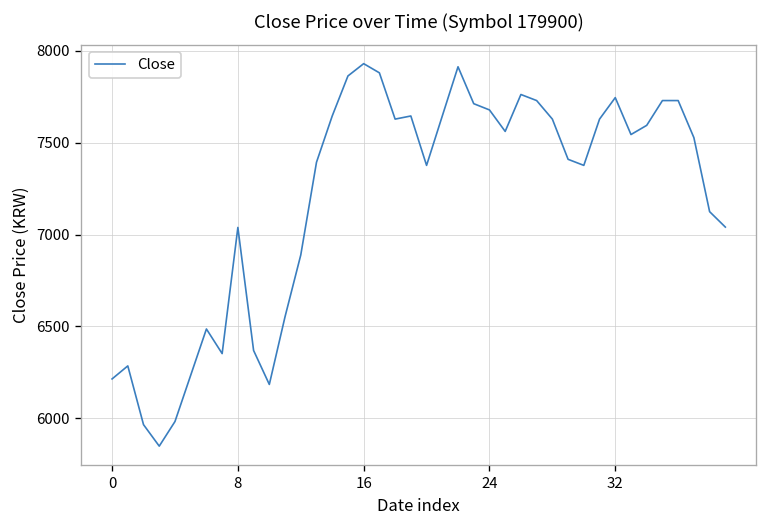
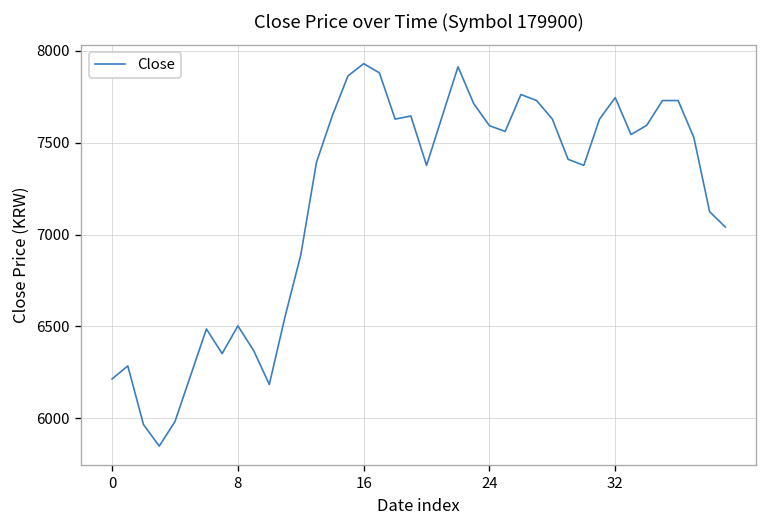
  {
    "0": 6210,
-   "8": 7040,
+   "8": 6500,
    "16": 7930,
-   "24": 7680,
+   "24": 7590,
    "32": 7750
  }
